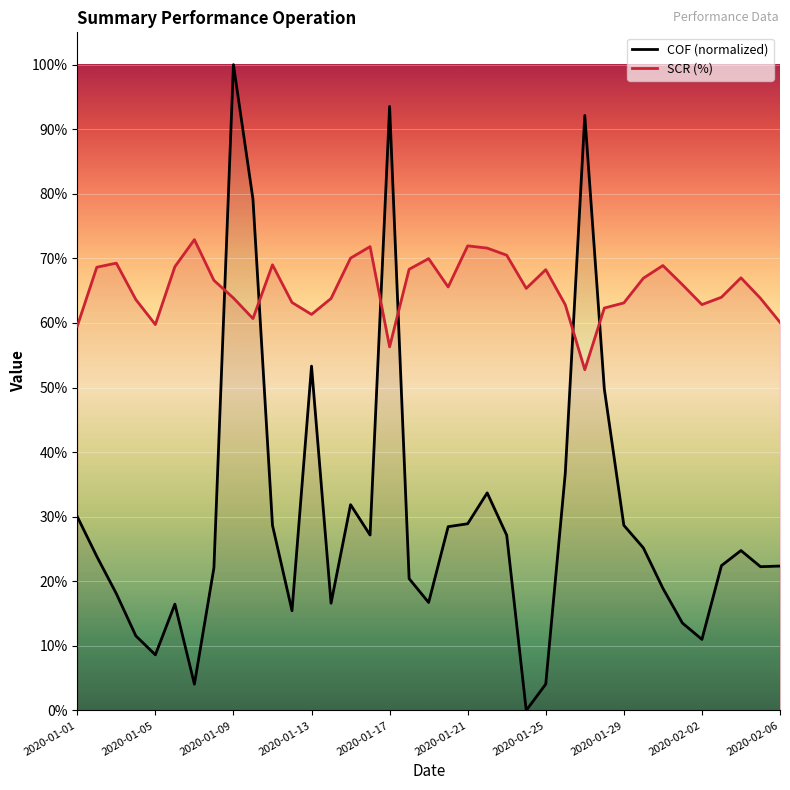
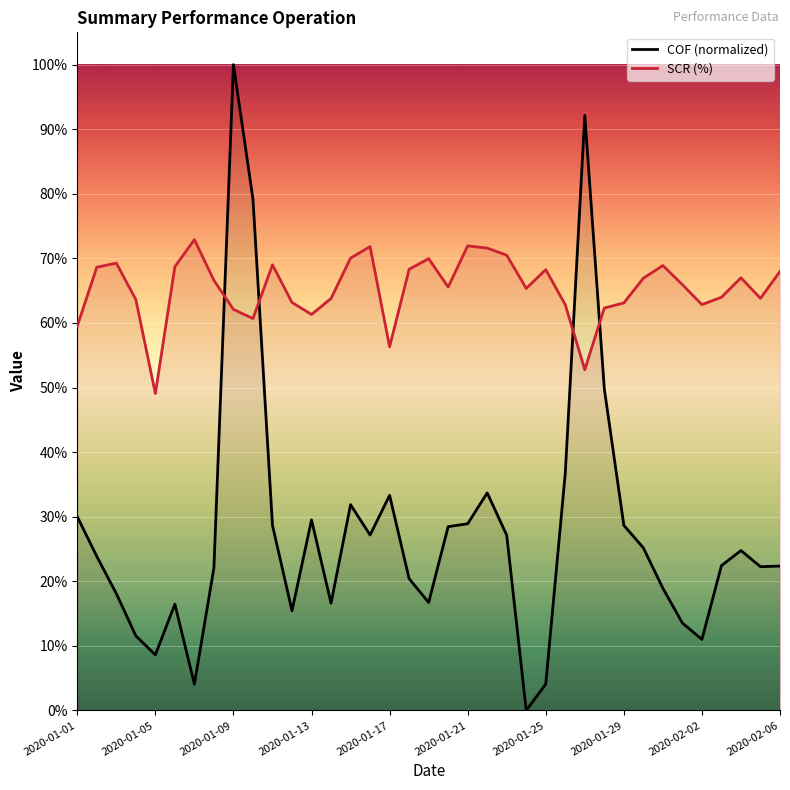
  {
    "COF (normalized)": {
      "2020-01-01": "30%",
      "2020-01-05": "9%",
      "2020-01-09": "100%",
-     "2020-01-13": "53%",
-     "2020-01-17": "94%",
+     "2020-01-13": "29%",
+     "2020-01-17": "33%",
      "2020-01-21": "29%",
      "2020-01-25": "4%",
      "2020-01-29": "29%",
      "2020-02-02": "11%",
      "2020-02-06": "22%"
    },
    "SCR (%)": {
      "2020-01-01": "60%",
-     "2020-01-05": "60%",
-     "2020-01-09": "64%",
+     "2020-01-05": "49%",
+     "2020-01-09": "62%",
      "2020-01-13": "61%",
      "2020-01-17": "56%",
      "2020-01-21": "72%",
      "2020-01-25": "68%",
      "2020-01-29": "63%",
      "2020-02-02": "63%",
-     "2020-02-06": "60%"
+     "2020-02-06": "68%"
    }
  }
